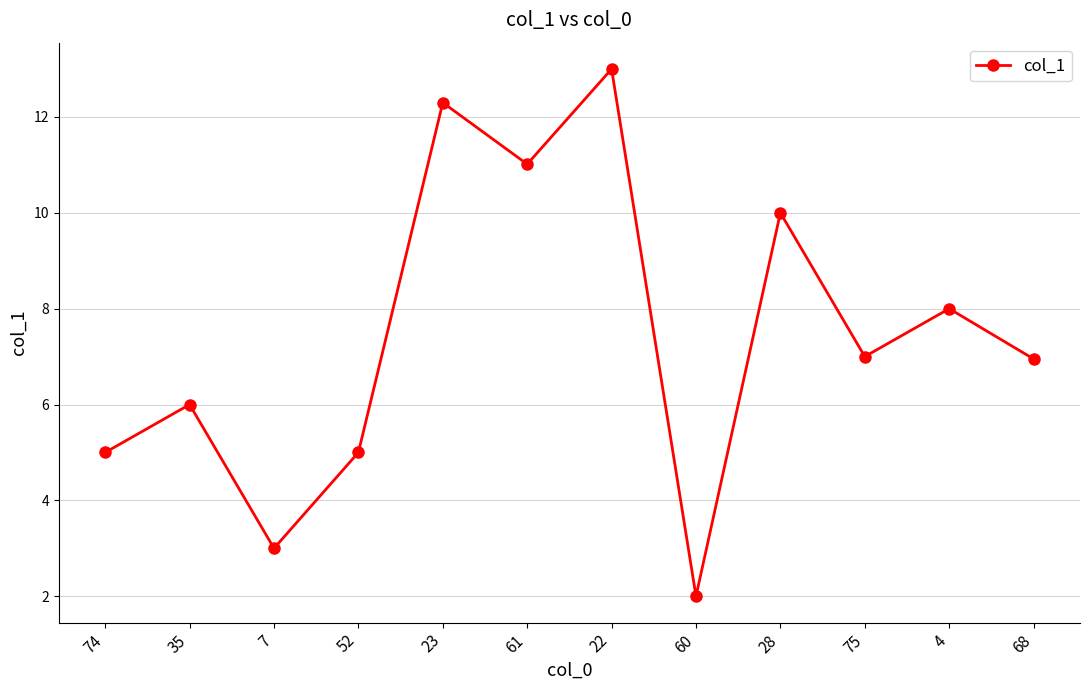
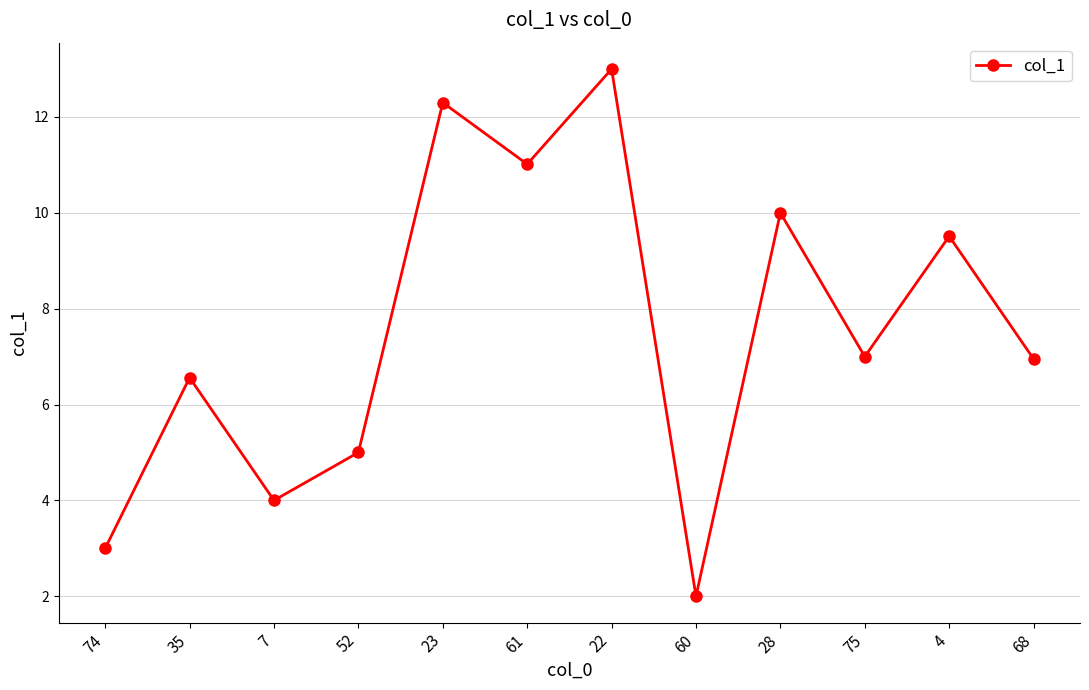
  {
-   "74": 5,
-   "35": 6.0,
-   "7": 3,
+   "74": 3,
+   "35": 6.6,
+   "7": 4,
    "52": 5.0,
    "23": 12.3,
    "61": 11.0,
    "22": 13.0,
    "60": 2.0,
    "28": 10.0,
    "75": 7.0,
-   "4": 8.0,
+   "4": 9.5,
    "68": 7.0
  }
